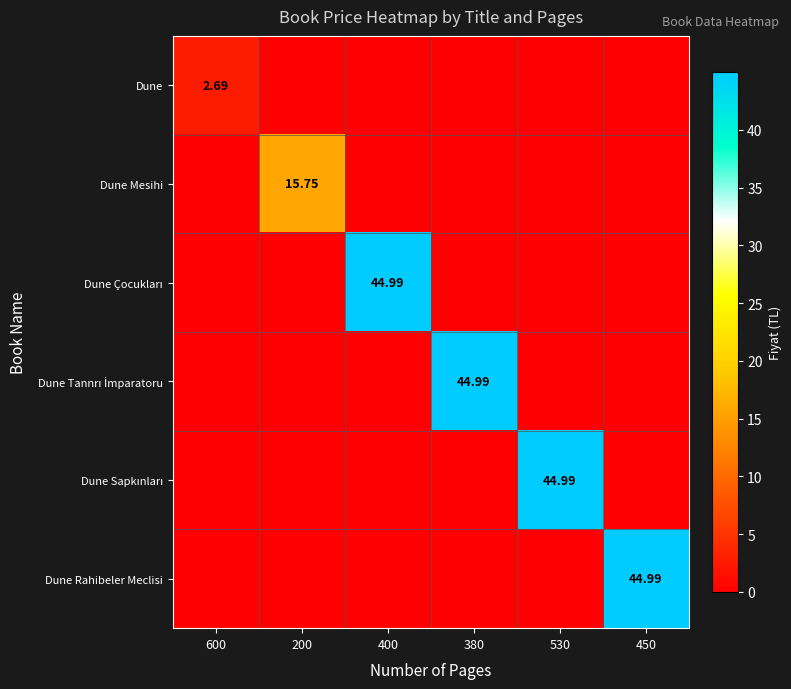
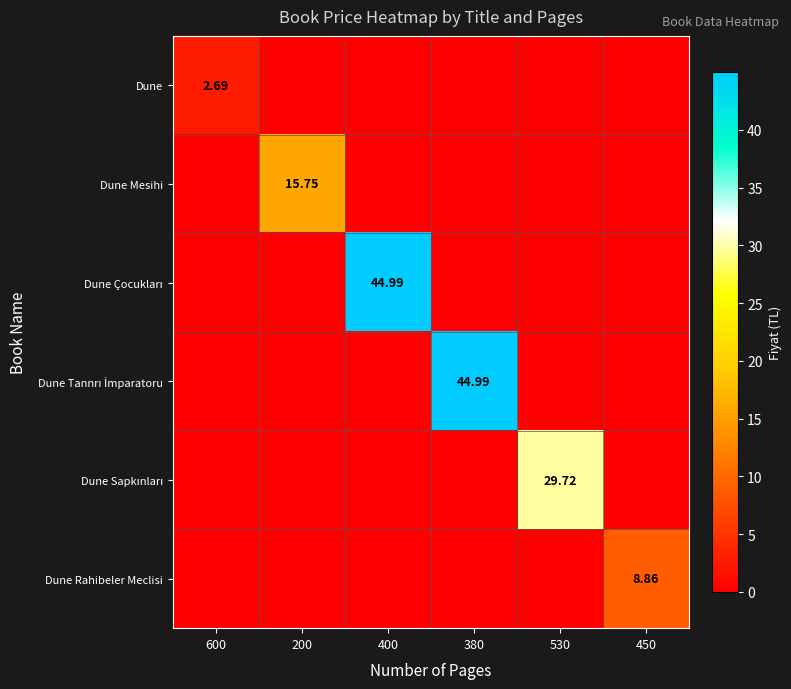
  {
    "Dune": {
      "600": 2.69
    },
    "Dune Mesihi": {
      "200": 15.75
    },
    "Dune Çocukları": {
      "400": 44.99
    },
    "Dune Tannrı İmparatoru": {
      "380": 44.99
    },
    "Dune Sapkınları": {
-     "530": 44.99
+     "530": 29.72
    },
    "Dune Rahibeler Meclisi": {
-     "450": 44.99
+     "450": 8.86
    }
  }
